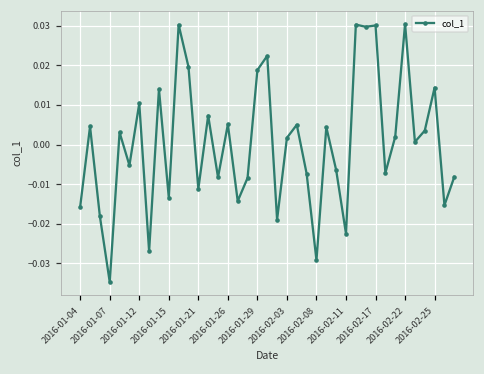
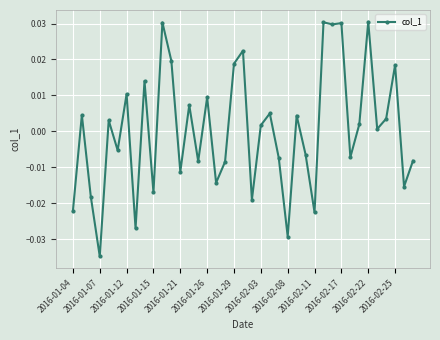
  {
-   "2016-01-04": -0.016,
+   "2016-01-04": -0.022,
    "2016-01-07": -0.035,
    "2016-01-12": 0.010,
-   "2016-01-15": -0.013,
+   "2016-01-15": -0.017,
    "2016-01-21": -0.011,
-   "2016-01-26": 0.005,
+   "2016-01-26": 0.009,
    "2016-01-29": 0.019,
    "2016-02-03": 0.002,
    "2016-02-08": -0.029,
    "2016-02-11": -0.023,
    "2016-02-17": 0.030,
    "2016-02-22": 0.031,
-   "2016-02-25": 0.014
+   "2016-02-25": 0.018
  }
